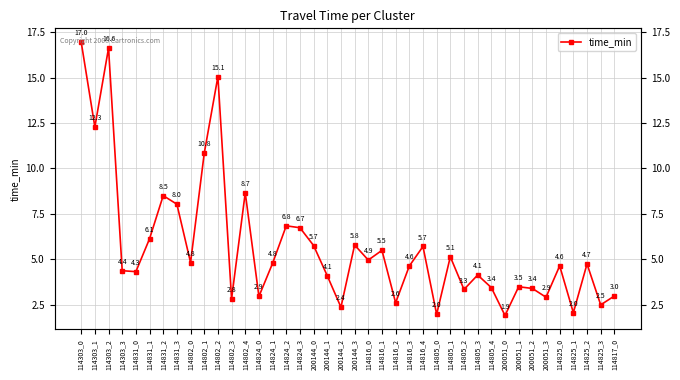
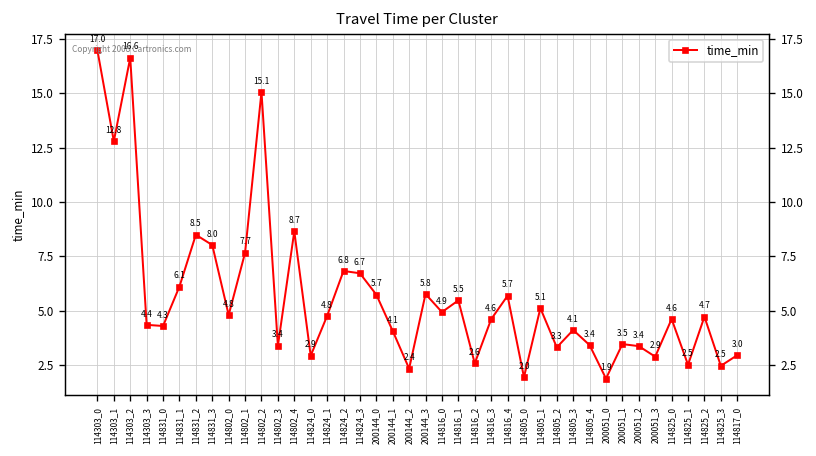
  {
    "114303_0": 17.0,
-   "114303_1": 12.3,
+   "114303_1": 12.8,
    "114303_3": 4.4,
    "114831_0": 4.3,
    "114831_1": 6.1,
    "114831_2": 8.5,
    "114831_3": 8.0,
    "114802_0": 4.8,
-   "114802_1": 10.8,
+   "114802_1": 7.7,
    "114802_2": 15.1,
-   "114802_3": 2.8,
+   "114802_3": 3.4,
    "114802_4": 8.7,
    "114824_0": 2.9,
    "114824_1": 4.8,
    "114824_2": 6.8,
    "114824_3": 6.7,
    "200144_0": 5.7,
    "200144_1": 4.1,
    "200144_2": 2.4,
    "200144_3": 5.8,
    "114816_0": 4.9,
    "114816_1": 5.5,
    "114816_2": 2.6,
    "114816_3": 4.6,
    "114816_4": 5.7,
    "114805_0": 2.0,
    "114805_1": 5.1,
    "114805_2": 3.3,
    "114805_3": 4.1,
    "114805_4": 3.4,
    "200051_0": 1.9,
    "200051_1": 3.5,
    "200051_2": 3.4,
    "200051_3": 2.9,
    "114825_0": 4.6,
-   "114825_1": 2.0,
+   "114825_1": 2.5,
    "114825_2": 4.7,
    "114825_3": 2.5,
    "114817_0": 3.0
  }
